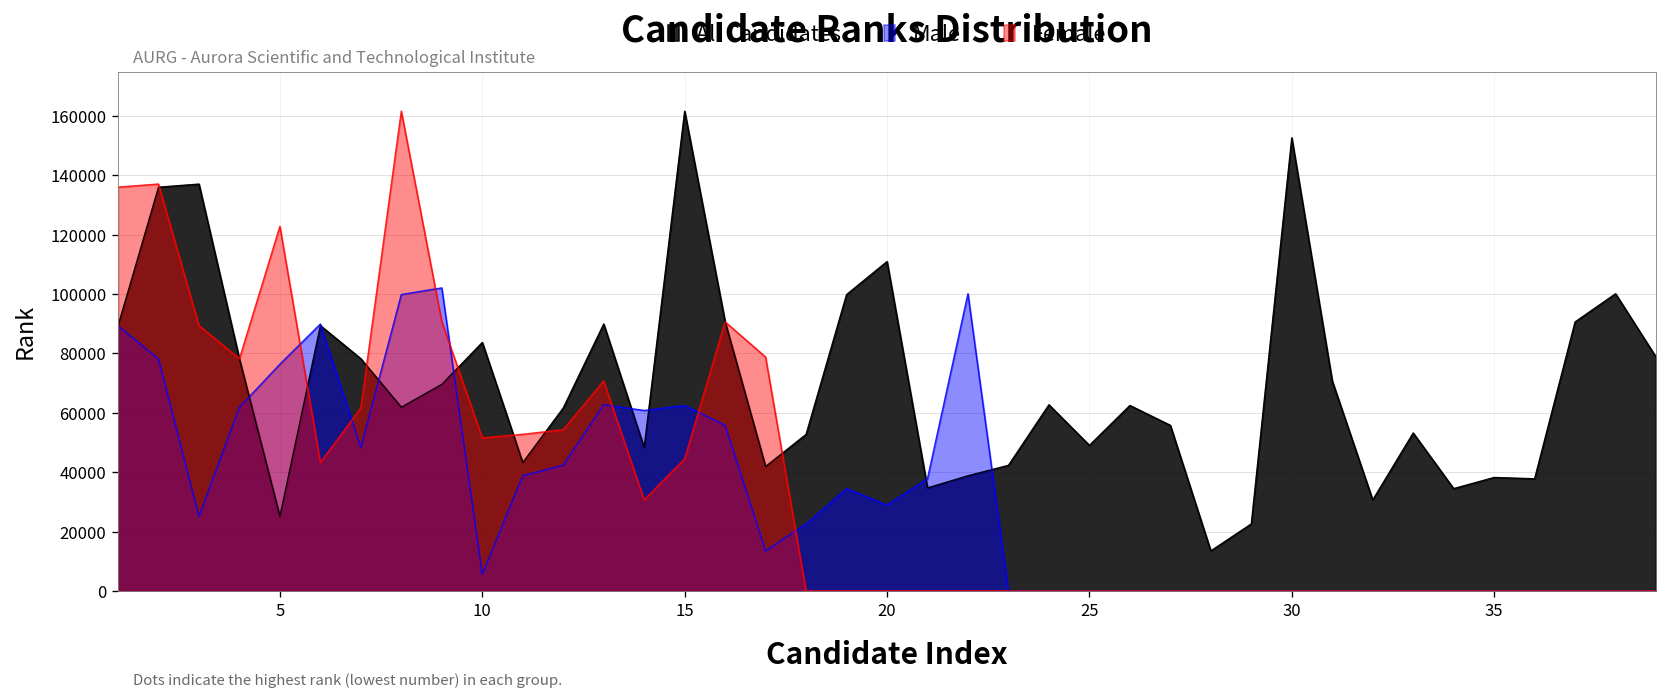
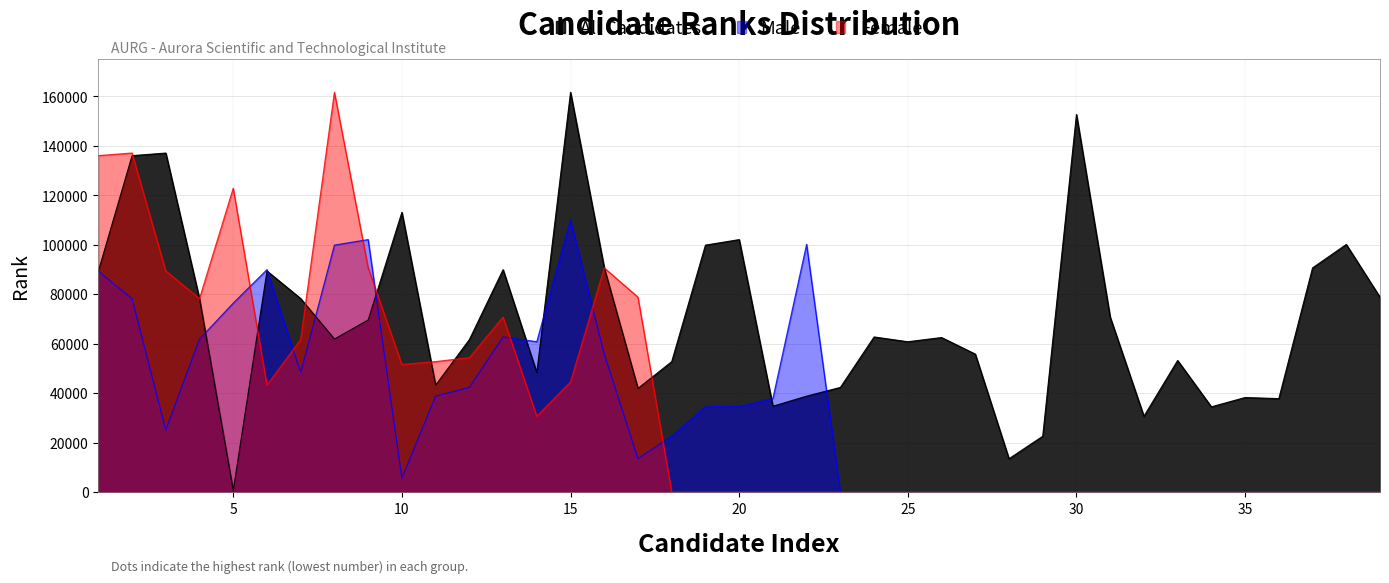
  {
    "All Candidates": {
-     "5": 25000,
-     "10": 84000,
+     "5": 1000,
+     "10": 113000,
      "15": 162000,
-     "20": 111000,
-     "25": 49000,
+     "20": 102000,
+     "25": 61000,
      "30": 153000,
      "35": 38000
    },
    "Male": {
      "5": 76000,
      "10": 6000,
-     "15": 62000,
-     "20": 29000
+     "15": 110000,
+     "20": 35000
    },
    "Female": {
      "5": 123000,
      "10": 52000,
      "15": 45000,
      "20": 0
    }
  }
